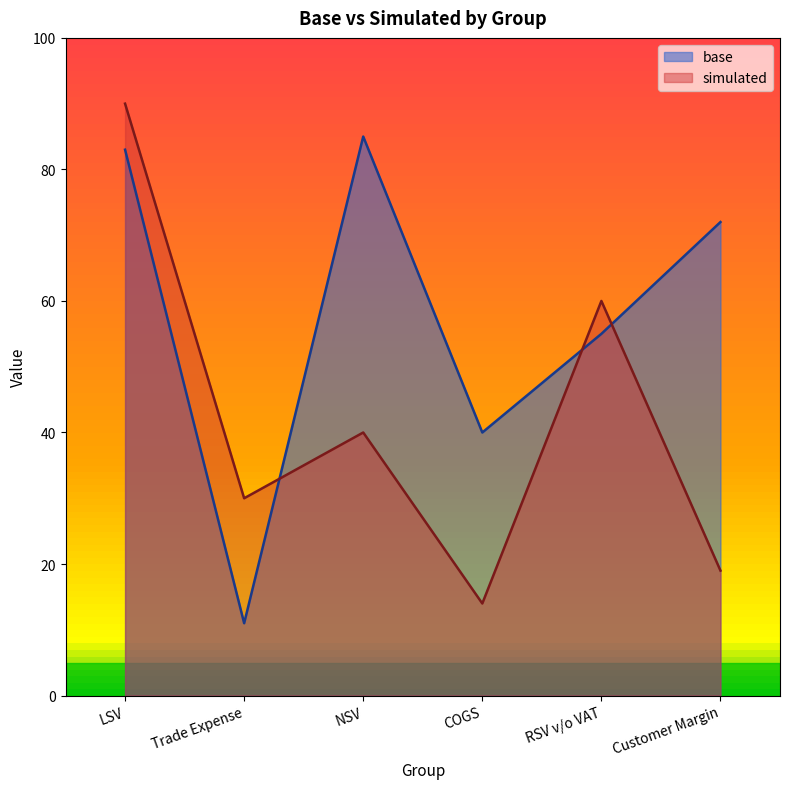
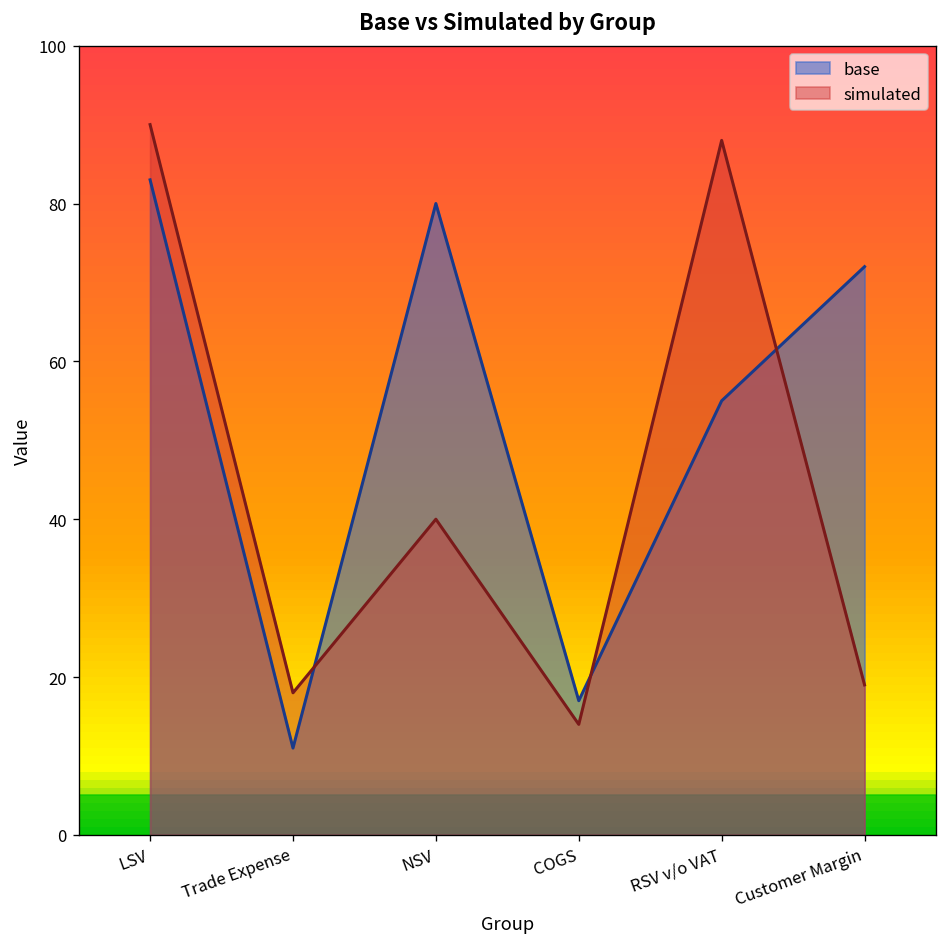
  {
    "base": {
      "LSV": 83,
      "Trade Expense": 11,
-     "NSV": 85,
-     "COGS": 40,
+     "NSV": 80,
+     "COGS": 17,
      "RSV v/o VAT": 55,
      "Customer Margin": 72
    },
    "simulated": {
      "LSV": 90,
-     "Trade Expense": 30,
+     "Trade Expense": 18,
      "NSV": 40,
      "COGS": 14,
-     "RSV v/o VAT": 60,
+     "RSV v/o VAT": 88,
      "Customer Margin": 19
    }
  }
